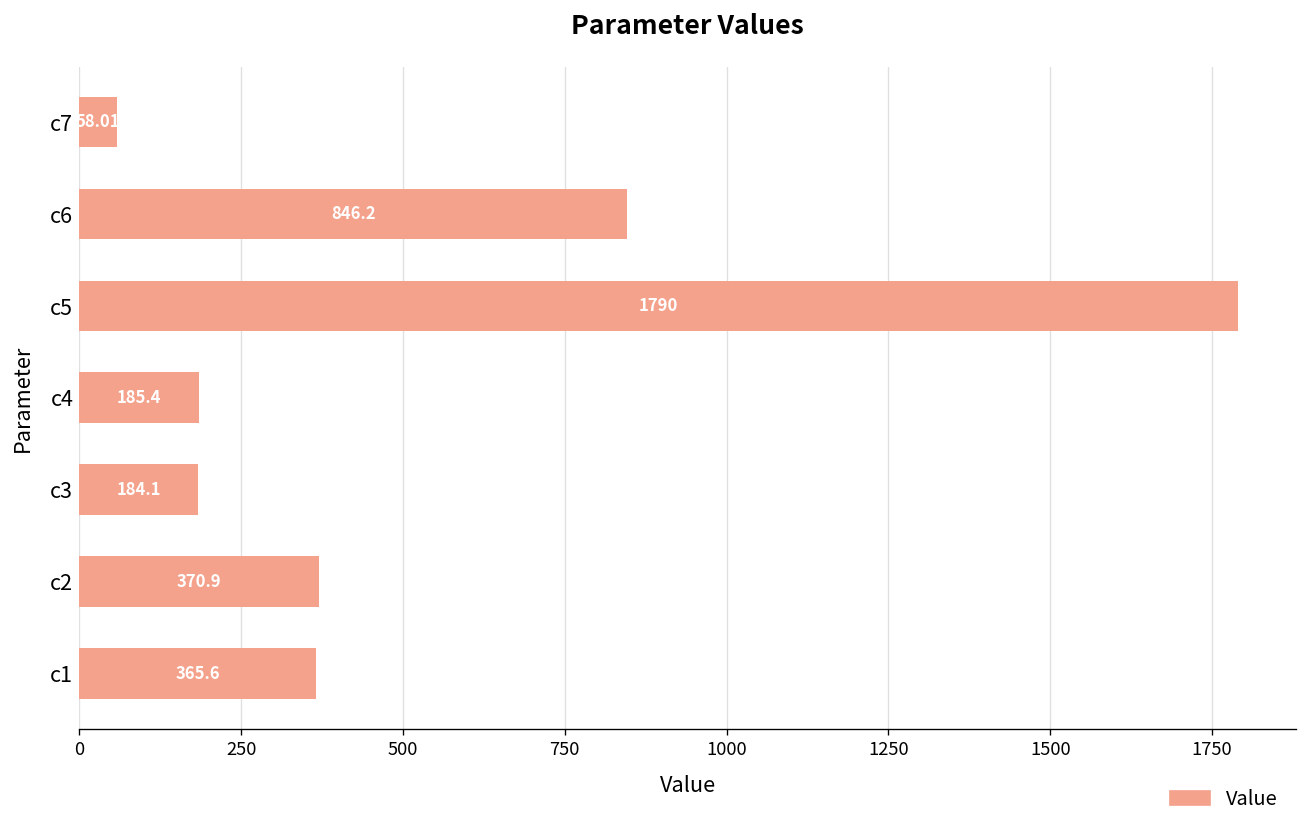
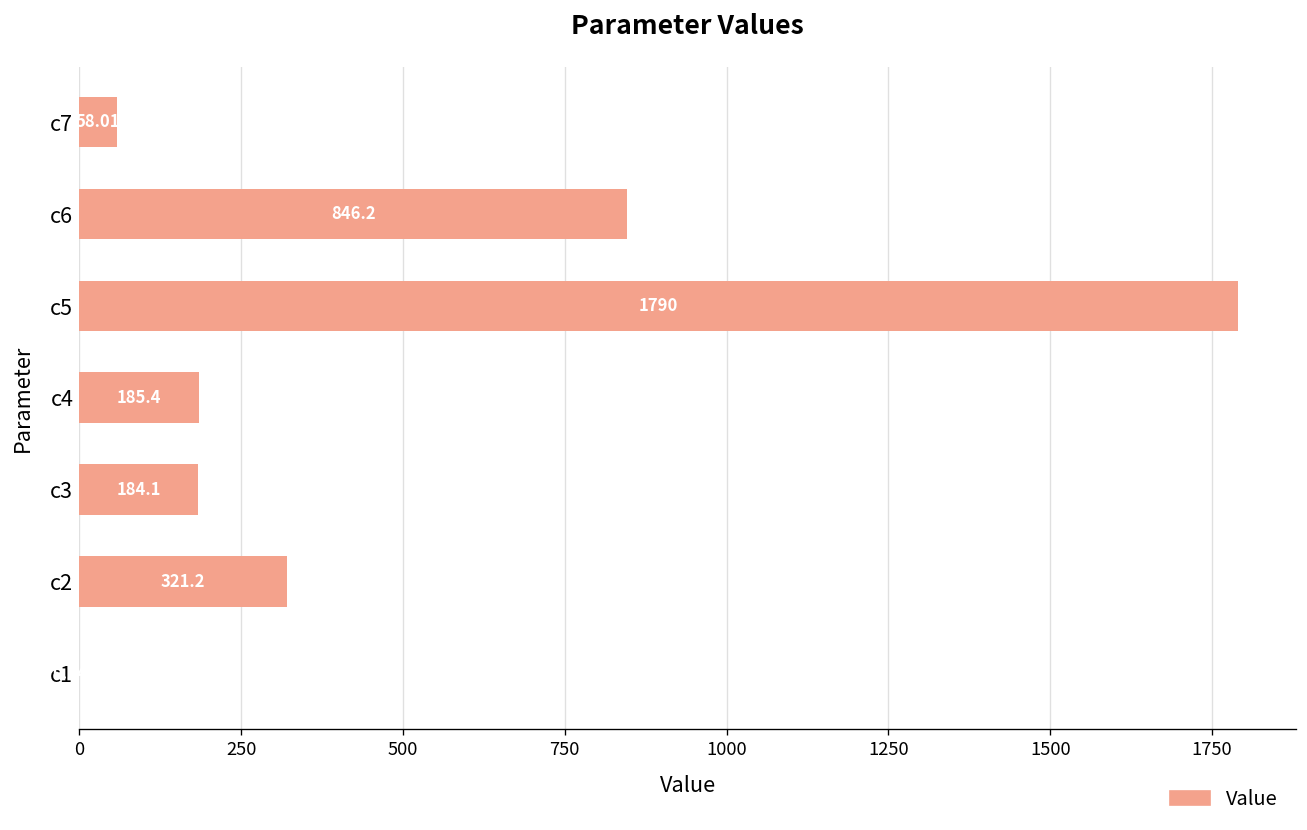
  {
    "c7": 58.01,
    "c6": 846.2,
    "c5": 1790,
    "c4": 185.4,
    "c3": 184.1,
-   "c2": 370.9,
-   "c1": 370
+   "c2": 321.2,
+   "c1": 0
  }
